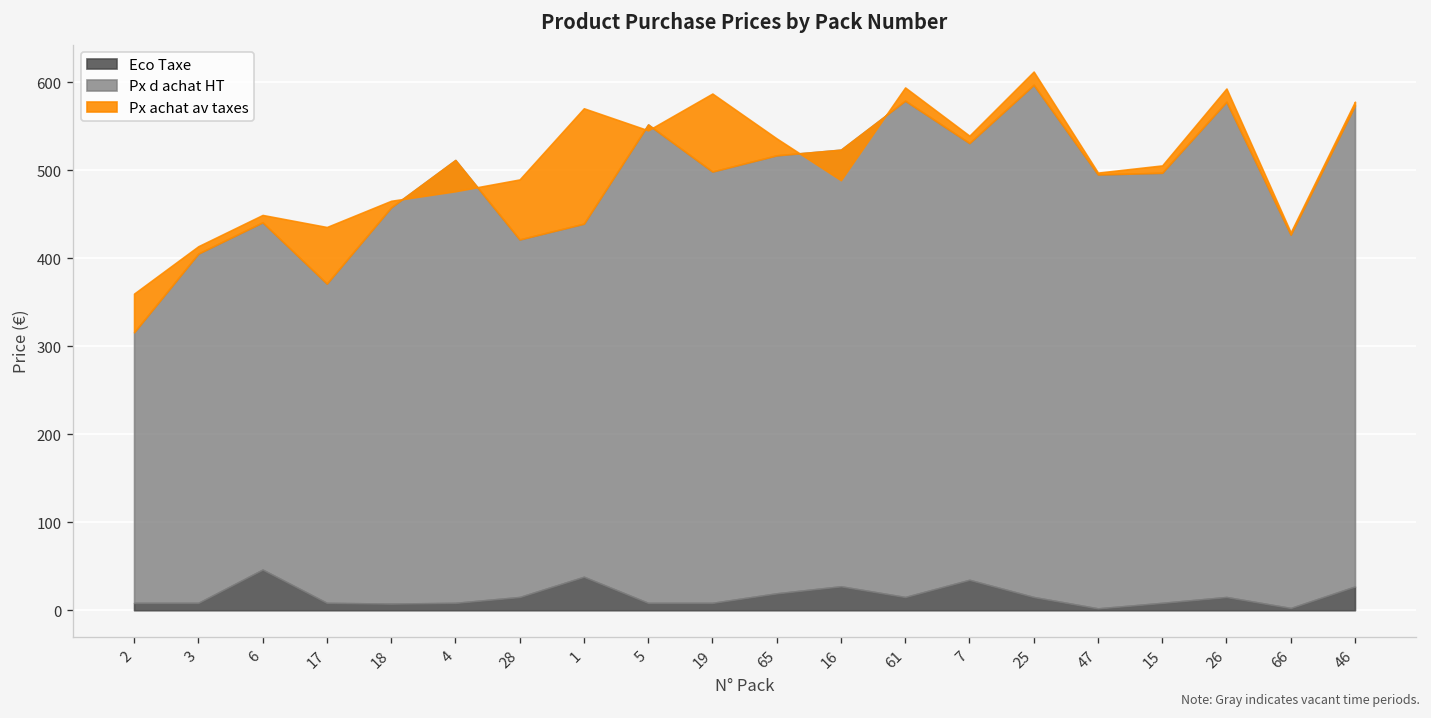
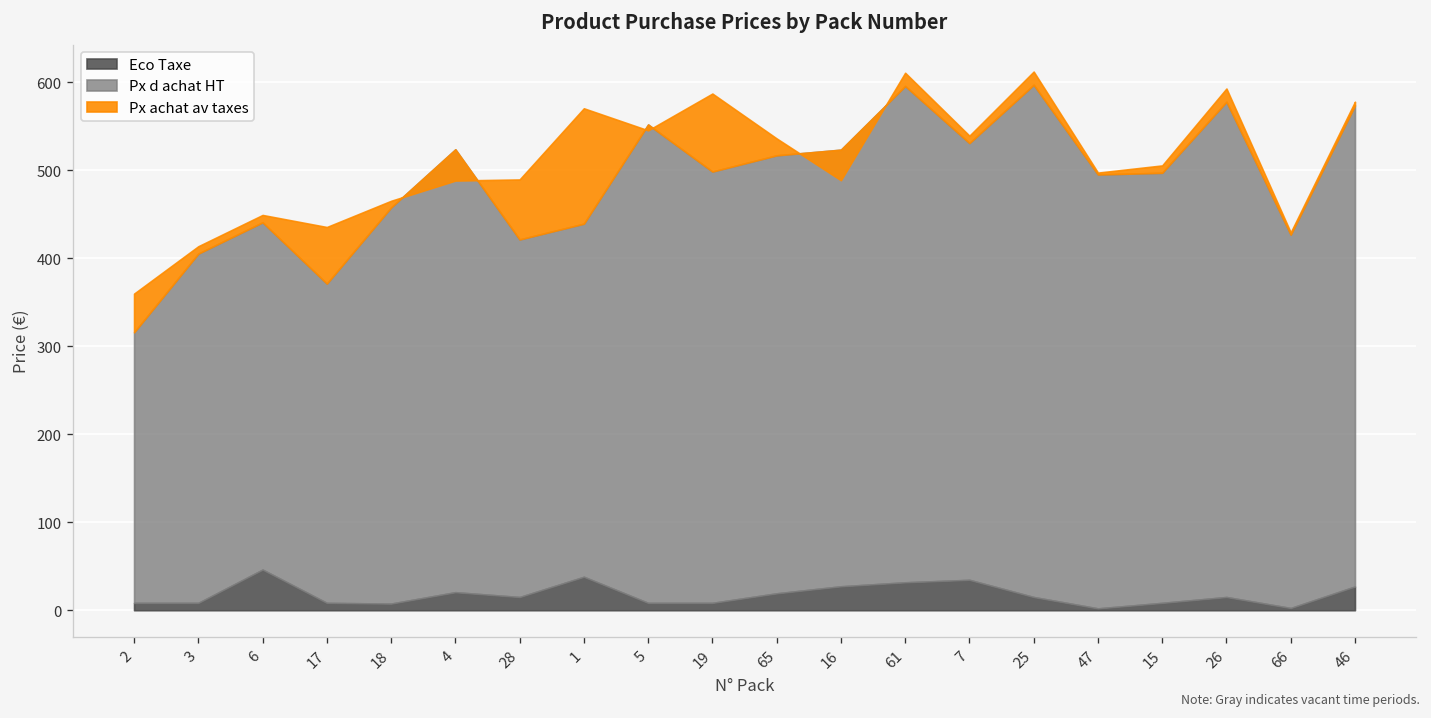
  {
    "Eco Taxe": {
      "2": 10,
      "3": 10,
      "6": 50,
      "17": 10,
      "18": 10,
-     "4": 10,
+     "4": 20,
      "28": 20,
      "1": 40,
      "5": 10,
      "19": 10,
      "65": 20,
      "16": 30,
-     "61": 20,
+     "61": 30,
      "7": 30,
      "25": 20,
      "47": 0,
      "15": 10,
      "26": 20,
      "66": 0,
      "46": 30
    },
    "Px d achat HT": {
      "2": 310,
      "3": 400,
      "6": 390,
      "17": 360,
      "18": 450,
      "28": 410,
      "1": 400,
      "19": 490,
      "65": 500,
      "61": 560,
      "7": 500,
      "25": 580,
      "15": 490,
      "26": 560,
      "46": 550
    }
  }
